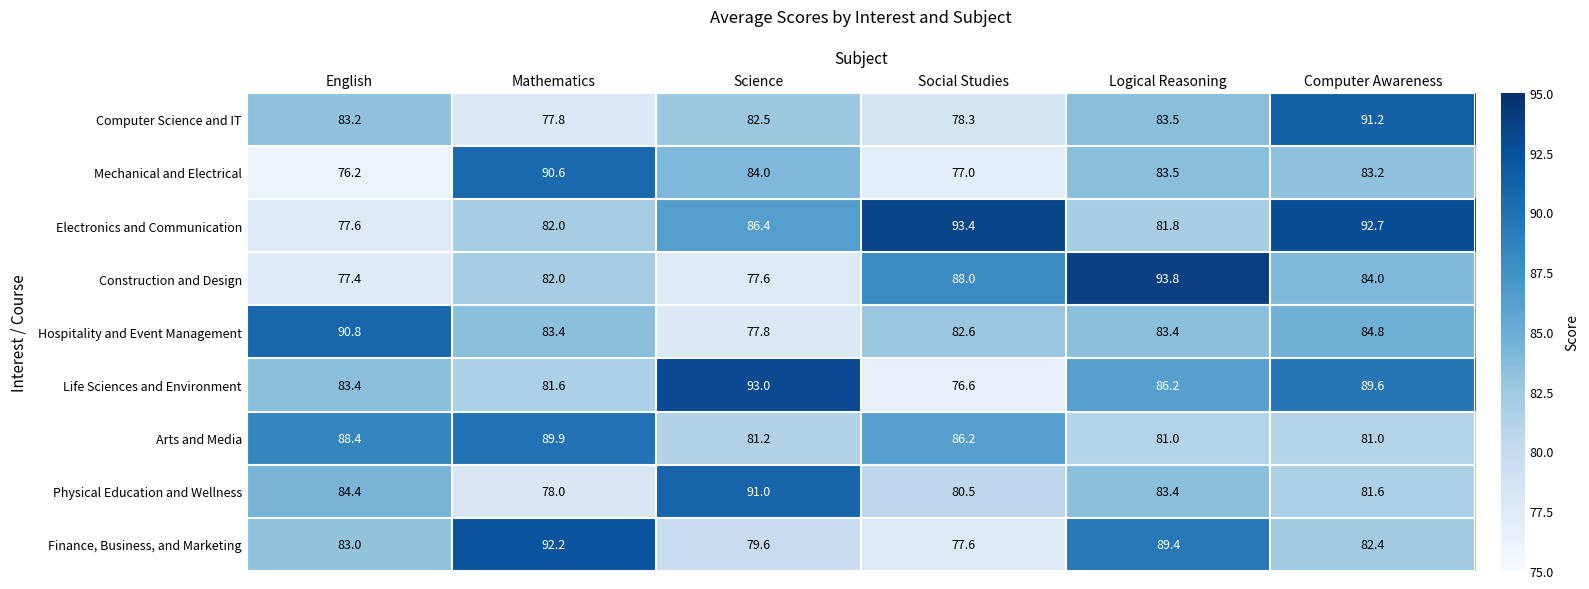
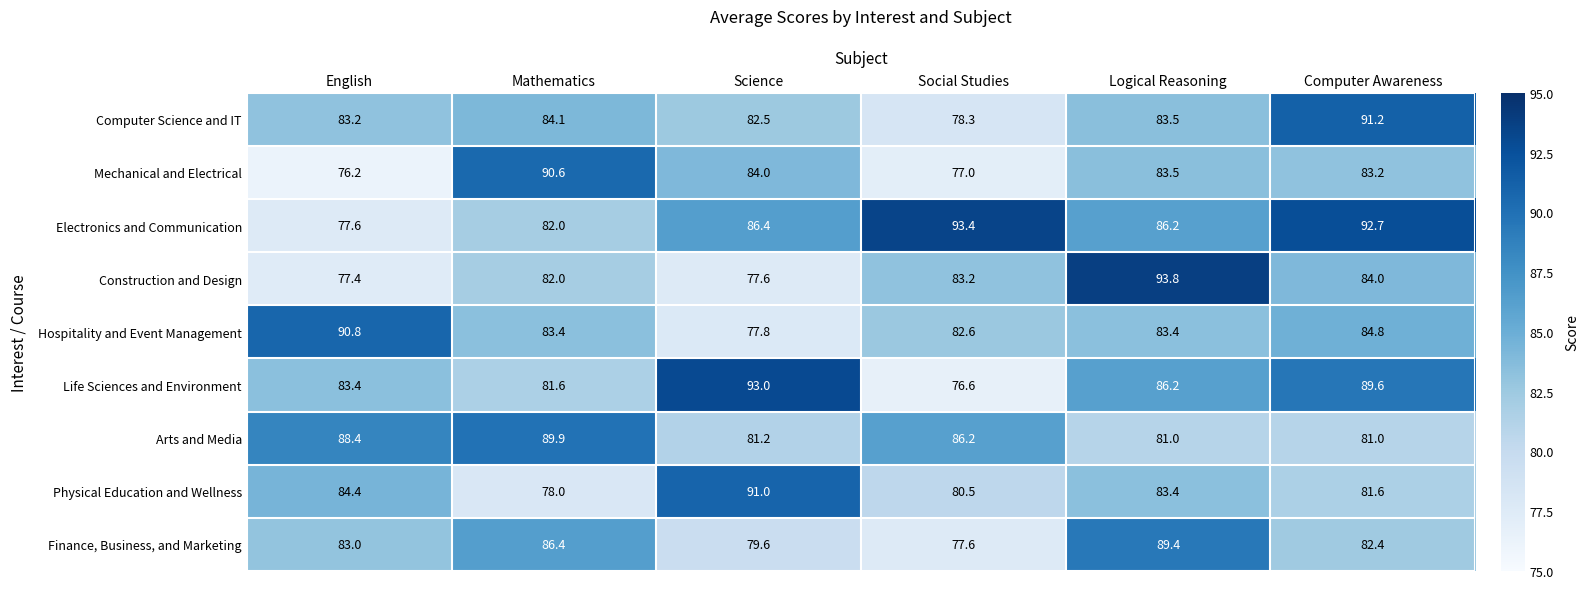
  {
    "Computer Science and IT": {
      "English": 83.2,
-     "Mathematics": 77.8,
+     "Mathematics": 84.1,
      "Science": 82.5,
      "Social Studies": 78.3,
      "Logical Reasoning": 83.5,
      "Computer Awareness": 91.2
    },
    "Mechanical and Electrical": {
      "English": 76.2,
      "Mathematics": 90.6,
      "Science": 84.0,
      "Social Studies": 77.0,
      "Logical Reasoning": 83.5,
      "Computer Awareness": 83.2
    },
    "Electronics and Communication": {
      "English": 77.6,
      "Mathematics": 82.0,
      "Science": 86.4,
      "Social Studies": 93.4,
-     "Logical Reasoning": 81.8,
+     "Logical Reasoning": 86.2,
      "Computer Awareness": 92.7
    },
    "Construction and Design": {
      "English": 77.4,
      "Mathematics": 82.0,
      "Science": 77.6,
-     "Social Studies": 88.0,
+     "Social Studies": 83.2,
      "Logical Reasoning": 93.8,
      "Computer Awareness": 84.0
    },
    "Hospitality and Event Management": {
      "English": 90.8,
      "Mathematics": 83.4,
      "Science": 77.8,
      "Social Studies": 82.6,
      "Logical Reasoning": 83.4,
      "Computer Awareness": 84.8
    },
    "Life Sciences and Environment": {
      "English": 83.4,
      "Mathematics": 81.6,
      "Science": 93.0,
      "Social Studies": 76.6,
      "Logical Reasoning": 86.2,
      "Computer Awareness": 89.6
    },
    "Arts and Media": {
      "English": 88.4,
      "Mathematics": 89.9,
      "Science": 81.2,
      "Social Studies": 86.2,
      "Logical Reasoning": 81.0,
      "Computer Awareness": 81.0
    },
    "Physical Education and Wellness": {
      "English": 84.4,
      "Mathematics": 78.0,
      "Science": 91.0,
      "Social Studies": 80.5,
      "Logical Reasoning": 83.4,
      "Computer Awareness": 81.6
    },
    "Finance, Business, and Marketing": {
      "English": 83.0,
-     "Mathematics": 92.2,
+     "Mathematics": 86.4,
      "Science": 79.6,
      "Social Studies": 77.6,
      "Logical Reasoning": 89.4,
      "Computer Awareness": 82.4
    }
  }
